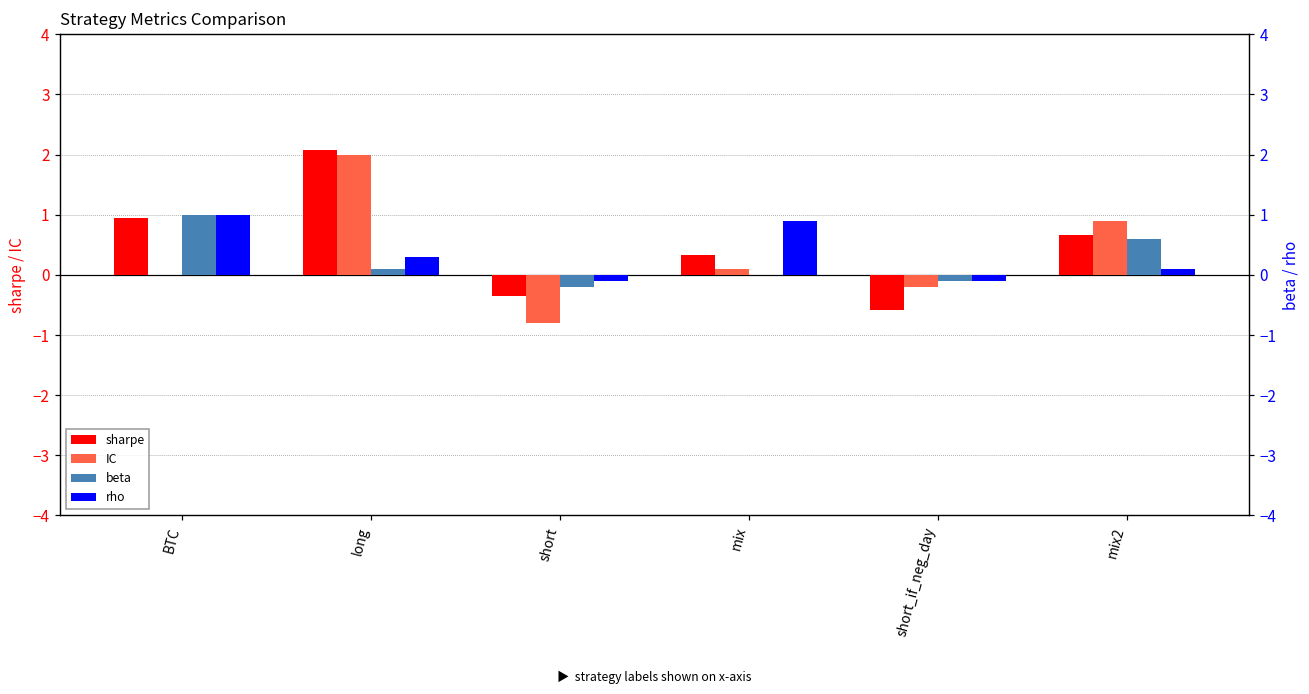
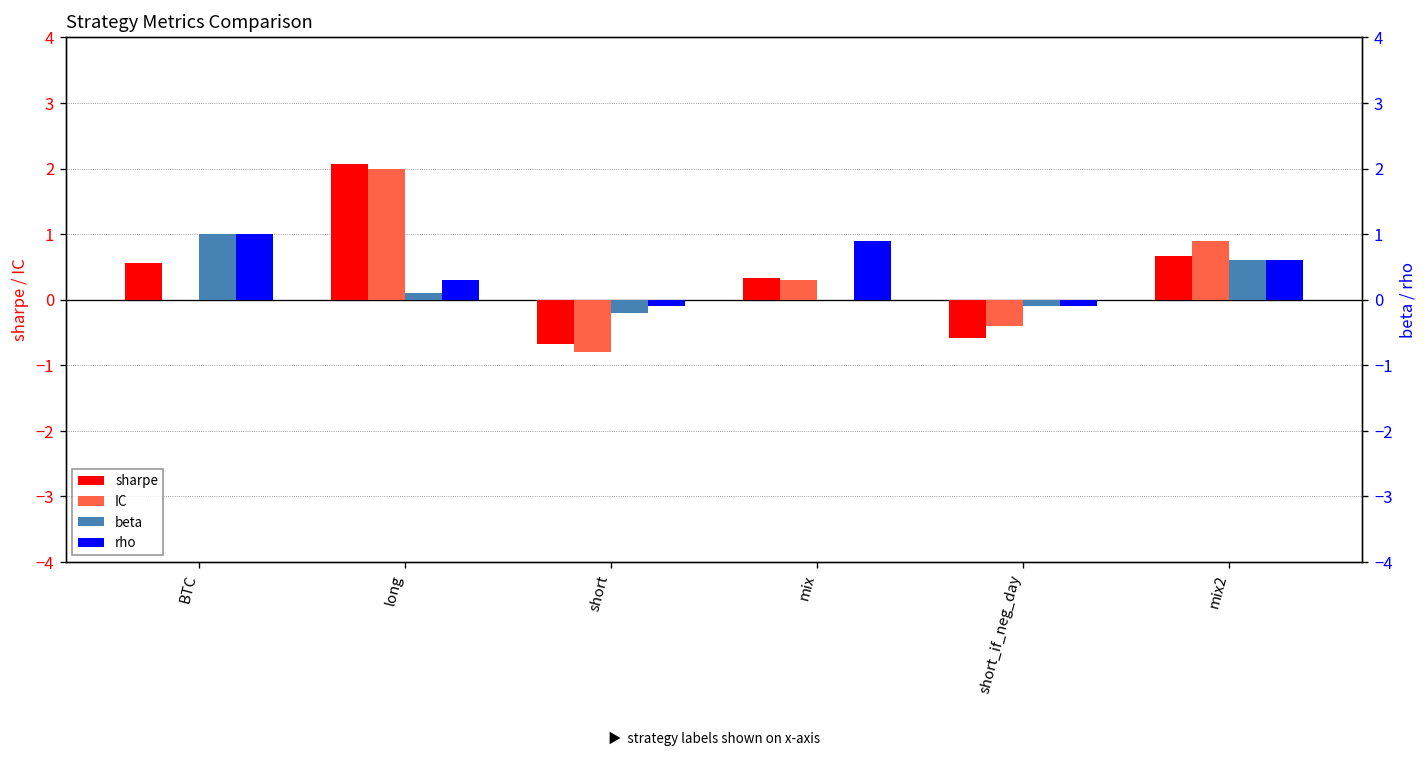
  {
    "sharpe": {
-     "BTC": 1.0,
+     "BTC": 0.6,
      "long": 2.1,
-     "short": -0.4,
+     "short": -0.7,
      "mix": 0.3,
      "short_if_neg_day": -0.6,
      "mix2": 0.7
    },
    "IC": {
      "BTC": 0.0,
      "long": 2.0,
      "short": -0.8,
-     "mix": 0.1,
-     "short_if_neg_day": -0.2,
+     "mix": 0.3,
+     "short_if_neg_day": -0.4,
      "mix2": 0.9
    },
    "beta": {
      "BTC": 1.0,
      "long": 0.1,
      "short": -0.2,
      "mix": 0.0,
      "short_if_neg_day": -0.1,
      "mix2": 0.6
    },
    "rho": {
      "BTC": 1.0,
      "long": 0.3,
      "short": -0.1,
      "mix": 0.9,
      "short_if_neg_day": -0.1,
-     "mix2": 0.1
+     "mix2": 0.6
    }
  }
